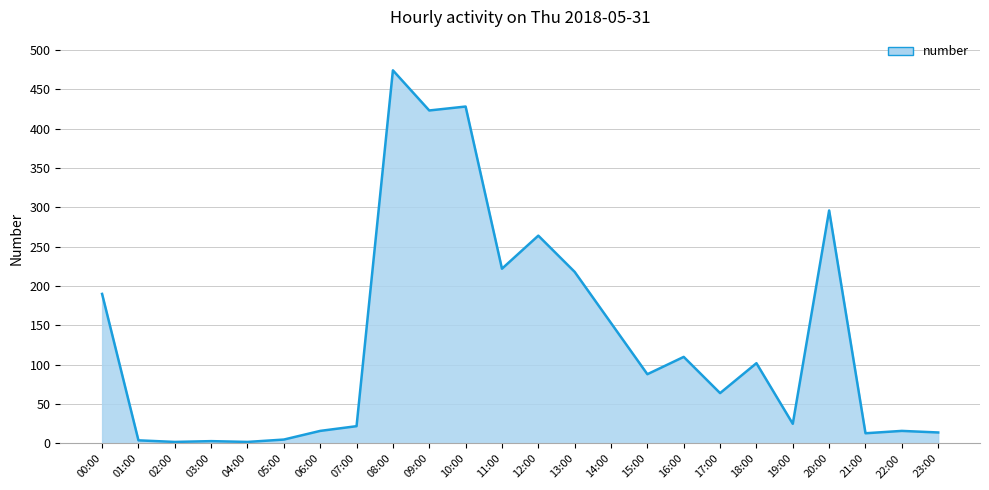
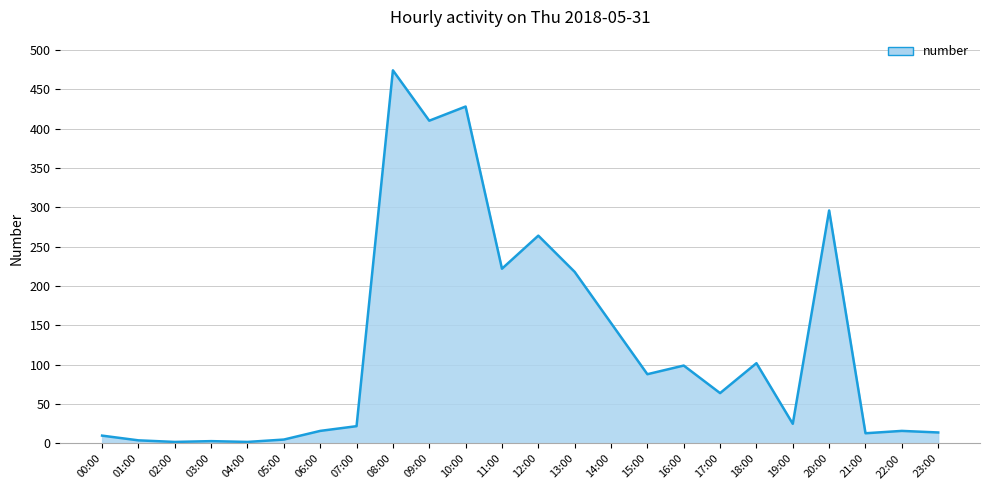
  {
-   "00:00": 190,
+   "00:00": 10,
    "01:00": 0,
    "02:00": 0,
    "03:00": 0,
    "04:00": 0,
    "05:00": 10,
    "06:00": 20,
    "07:00": 20,
    "08:00": 470,
-   "09:00": 420,
+   "09:00": 410,
    "10:00": 430,
    "11:00": 220,
    "12:00": 260,
    "13:00": 220,
    "14:00": 150,
    "15:00": 90,
-   "16:00": 110,
+   "16:00": 100,
    "17:00": 60,
    "18:00": 100,
    "19:00": 30,
    "20:00": 300,
    "21:00": 10,
    "22:00": 20,
    "23:00": 10
  }
